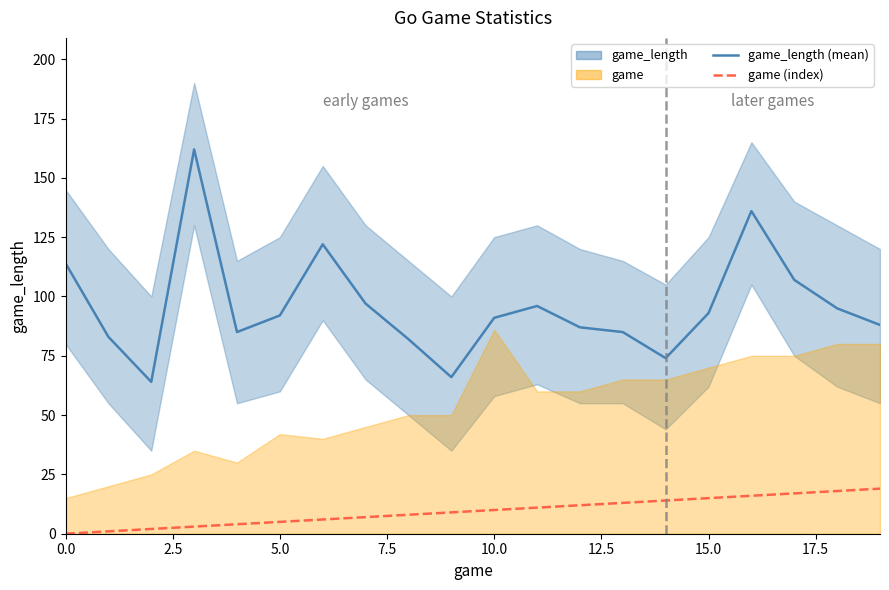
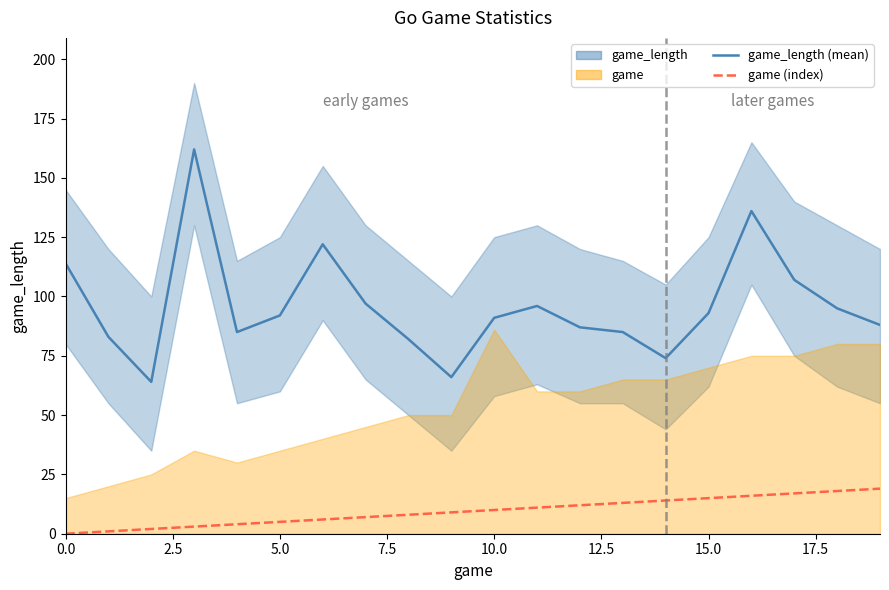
  {
    "game": {
      "0.0": 15,
-     "5.0": 42,
+     "5.0": 35,
      "10.0": 86,
      "15.0": 70
    }
  }
